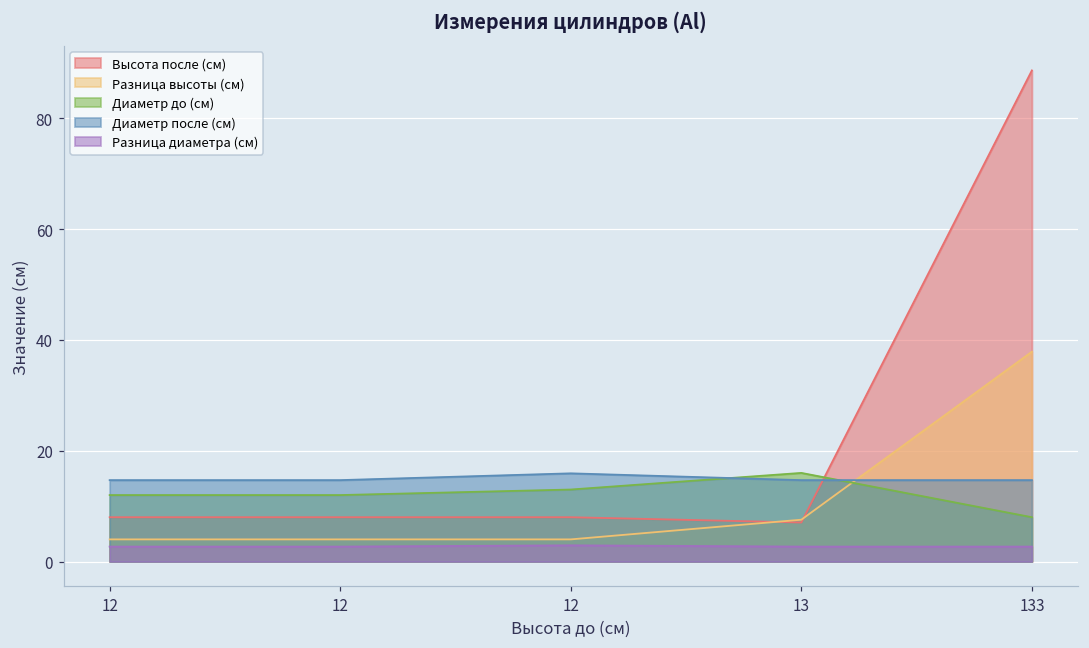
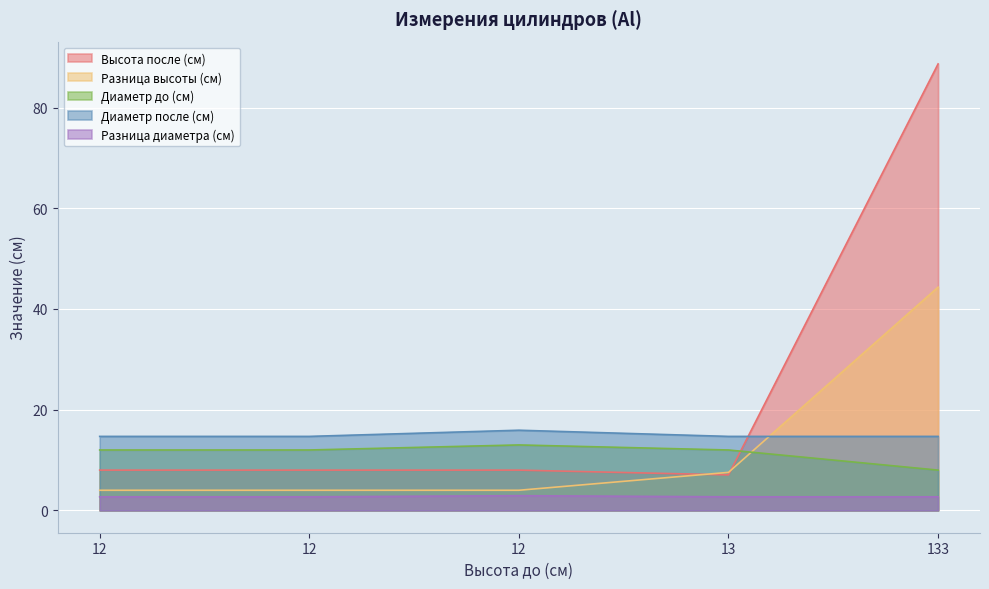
  {
    "Высота после (см)": {
      "133": 89
    },
    "Разница высоты (см)": {
-     "133": 38
+     "133": 44
    },
    "Диаметр до (см)": {
-     "13": 16,
+     "13": 12,
      "133": 8
    },
    "Диаметр после (см)": {
      "13": 15,
      "133": 15
    },
    "Разница диаметра (см)": {
      "13": 3,
      "133": 3
    }
  }
